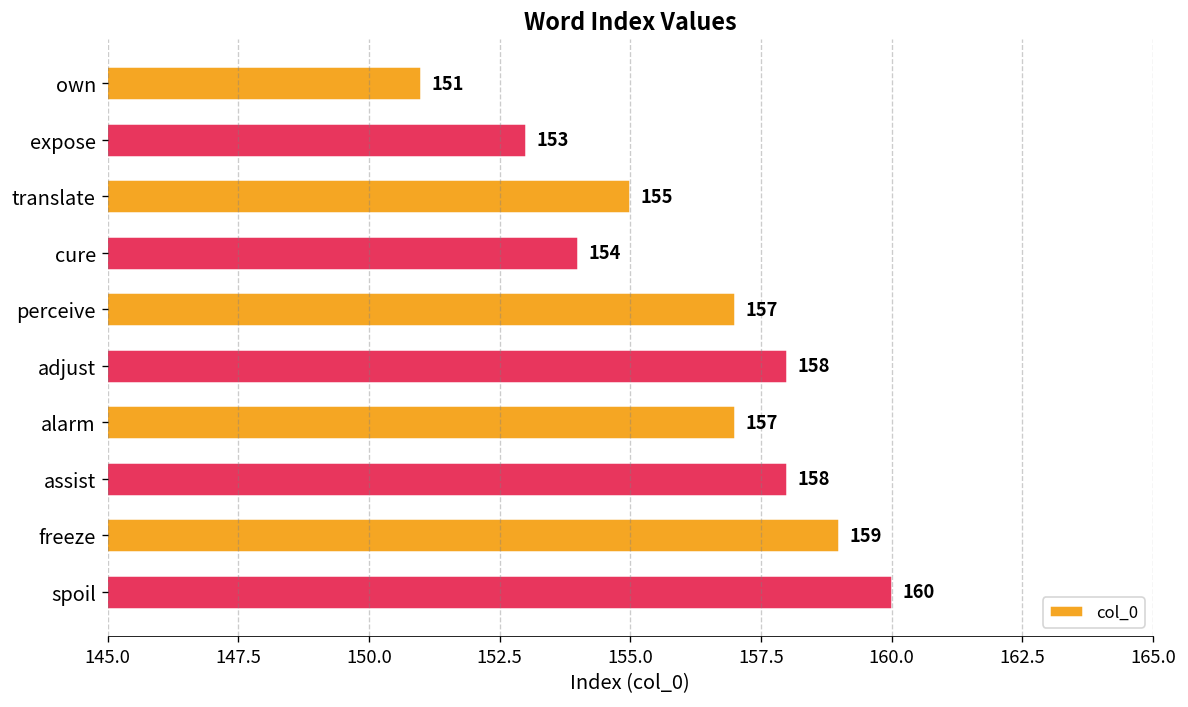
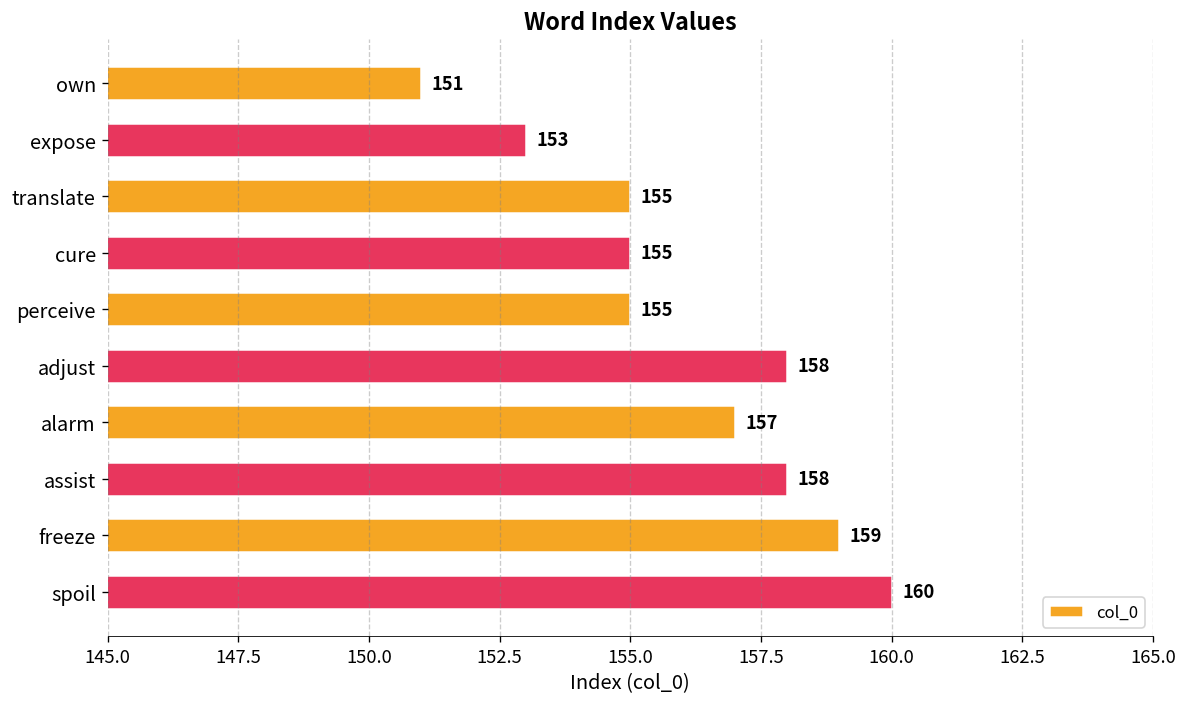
  {
    "own": 151,
    "expose": 153,
    "translate": 155,
-   "cure": 154,
-   "perceive": 157,
+   "cure": 155,
+   "perceive": 155,
    "adjust": 158,
    "alarm": 157,
    "assist": 158,
    "freeze": 159,
    "spoil": 160
  }
